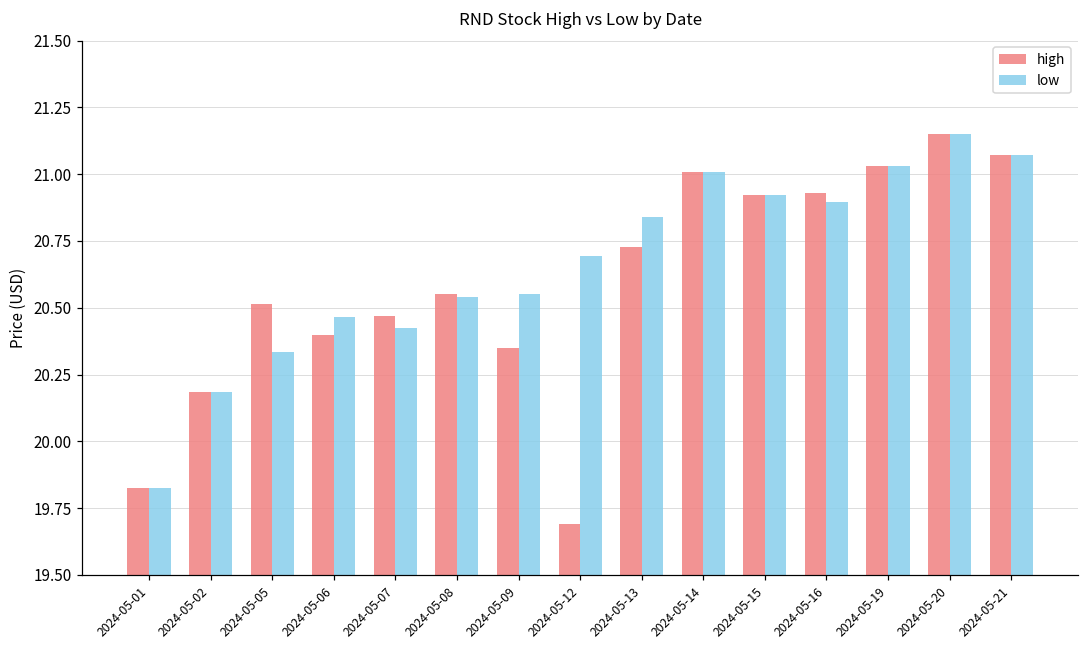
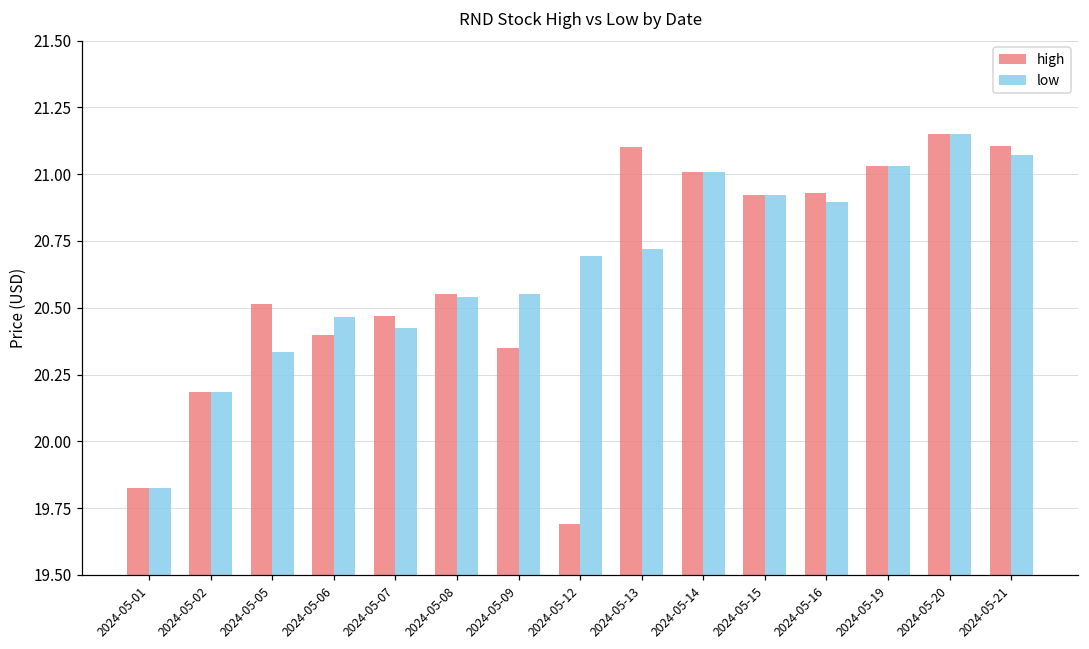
  {
    "high": {
      "2024-05-01": 19.83,
      "2024-05-02": 20.18,
      "2024-05-05": 20.51,
      "2024-05-06": 20.40,
      "2024-05-07": 20.47,
      "2024-05-08": 20.55,
      "2024-05-09": 20.35,
      "2024-05-12": 19.69,
-     "2024-05-13": 20.73,
+     "2024-05-13": 21.10,
      "2024-05-14": 21.01,
      "2024-05-15": 20.92,
      "2024-05-16": 20.93,
      "2024-05-19": 21.03,
      "2024-05-20": 21.15,
-     "2024-05-21": 21.07
+     "2024-05-21": 21.11
    },
    "low": {
      "2024-05-01": 19.83,
      "2024-05-02": 20.18,
      "2024-05-05": 20.34,
      "2024-05-06": 20.47,
      "2024-05-07": 20.42,
      "2024-05-08": 20.54,
      "2024-05-09": 20.55,
      "2024-05-12": 20.69,
-     "2024-05-13": 20.84,
+     "2024-05-13": 20.72,
      "2024-05-14": 21.01,
      "2024-05-15": 20.92,
      "2024-05-16": 20.90,
      "2024-05-19": 21.03,
      "2024-05-20": 21.15,
      "2024-05-21": 21.07
    }
  }
